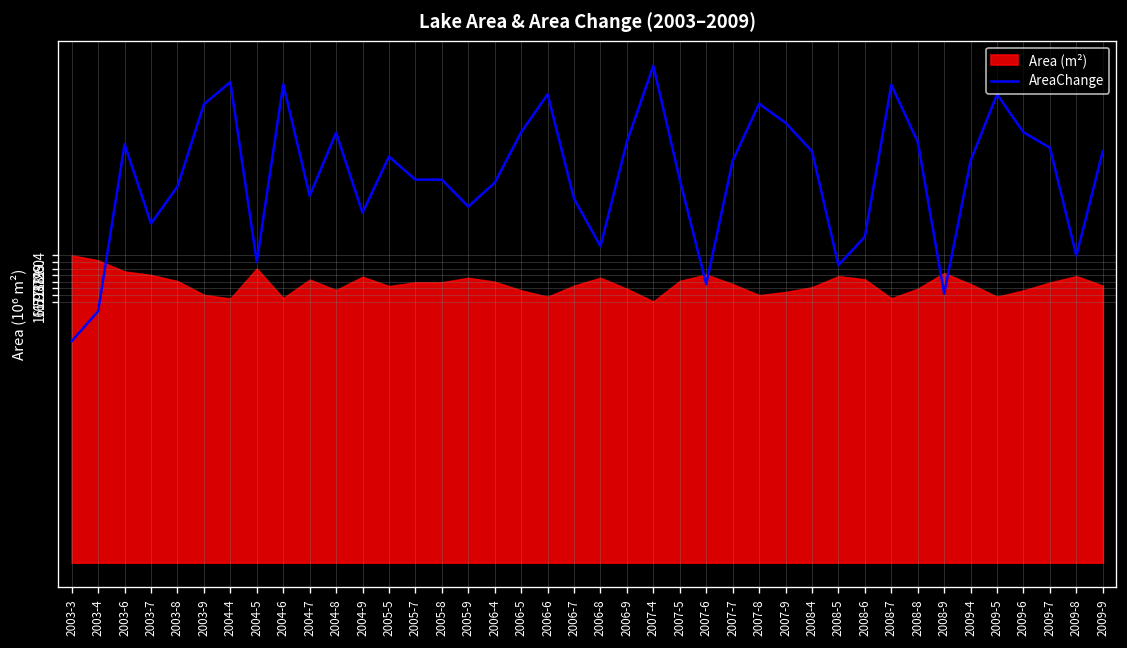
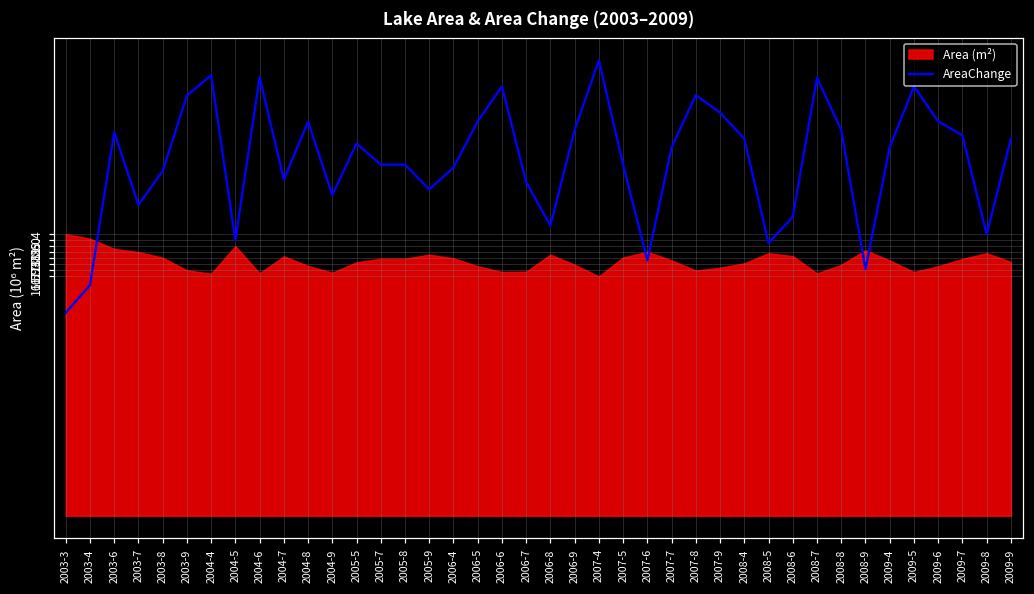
  {
    "AreaChange": {
      "2003-3": 14.0,
      "2003-4": 15.9,
      "2003-6": 26.4,
      "2003-7": 21.4,
      "2003-8": 23.8,
      "2003-9": 29.0,
      "2004-4": 30.4,
      "2004-5": 19.0,
      "2004-6": 30.2,
      "2004-7": 23.2,
      "2004-8": 27.2,
      "2004-9": 22.1,
      "2005-5": 25.7,
      "2005-7": 24.2,
      "2005-8": 24.2,
      "2005-9": 22.5,
      "2006-4": 24.0,
      "2006-5": 27.2,
      "2006-6": 29.6,
      "2006-7": 23.0,
      "2006-8": 20.0,
      "2006-9": 26.6,
      "2007-4": 31.4,
      "2007-5": 24.2,
      "2007-6": 17.6,
      "2007-7": 25.4,
      "2007-8": 29.0,
      "2007-9": 27.8,
      "2008-4": 26.0,
      "2008-5": 18.8,
      "2008-6": 20.6,
      "2008-7": 30.2,
      "2008-8": 26.6,
      "2008-9": 17.0,
      "2009-4": 25.4,
      "2009-5": 29.6,
      "2009-6": 27.2,
      "2009-7": 26.2,
      "2009-8": 19.4,
      "2009-9": 26.0
    },
    "Area (m²)": {
      "2003-3": 19.4,
      "2003-4": 19.1,
      "2003-6": 18.4,
      "2003-7": 18.2,
      "2003-8": 17.8,
      "2003-9": 16.9,
      "2004-4": 16.7,
      "2004-5": 18.6,
      "2004-6": 16.7,
      "2004-7": 17.9,
      "2004-8": 17.2,
-     "2004-9": 18.1,
+     "2004-9": 16.8,
      "2005-5": 17.5,
      "2005-7": 17.7,
      "2005-8": 17.7,
      "2005-9": 18.0,
      "2006-4": 17.7,
      "2006-5": 17.2,
      "2006-6": 16.8,
-     "2006-7": 17.5,
+     "2006-7": 16.8,
      "2006-8": 18.0,
      "2006-9": 17.3,
      "2007-4": 16.5,
      "2007-5": 17.8,
      "2007-6": 18.2,
      "2007-7": 17.6,
      "2007-8": 16.9,
      "2007-9": 17.1,
      "2008-4": 17.4,
      "2008-5": 18.1,
      "2008-6": 17.9,
      "2008-7": 16.7,
      "2008-8": 17.3,
      "2008-9": 18.3,
      "2009-4": 17.6,
      "2009-5": 16.8,
      "2009-6": 17.2,
      "2009-7": 17.7,
      "2009-8": 18.1,
      "2009-9": 17.5
    }
  }
